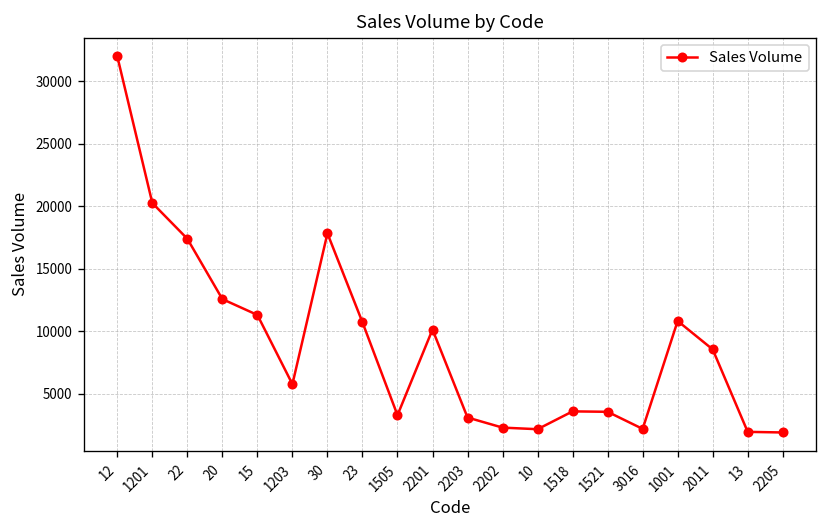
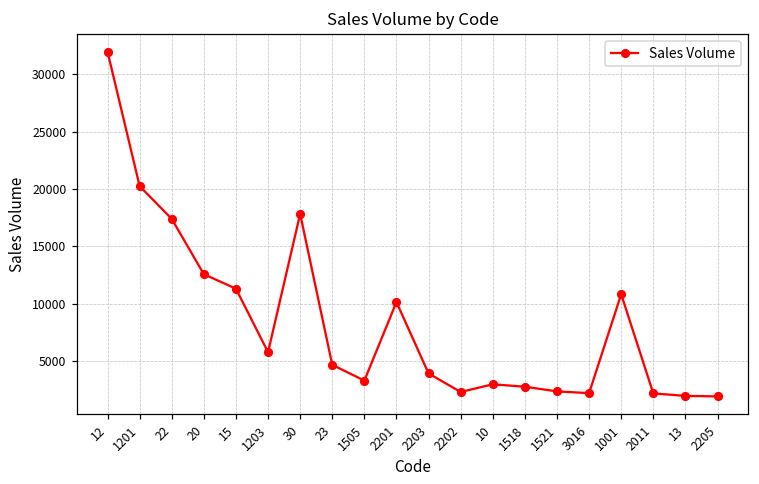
  {
    "12": 32000,
    "1201": 20200,
    "22": 17400,
    "20": 12600,
    "15": 11300,
    "1203": 5800,
    "30": 17800,
-   "23": 10700,
+   "23": 4700,
    "1505": 3300,
    "2201": 10100,
-   "2203": 3100,
+   "2203": 3900,
    "2202": 2300,
-   "10": 2200,
-   "1518": 3600,
-   "1521": 3600,
+   "10": 3000,
+   "1518": 2700,
+   "1521": 2300,
    "3016": 2200,
    "1001": 10800,
-   "2011": 8500,
+   "2011": 2200,
    "13": 1900,
    "2205": 1900
  }
